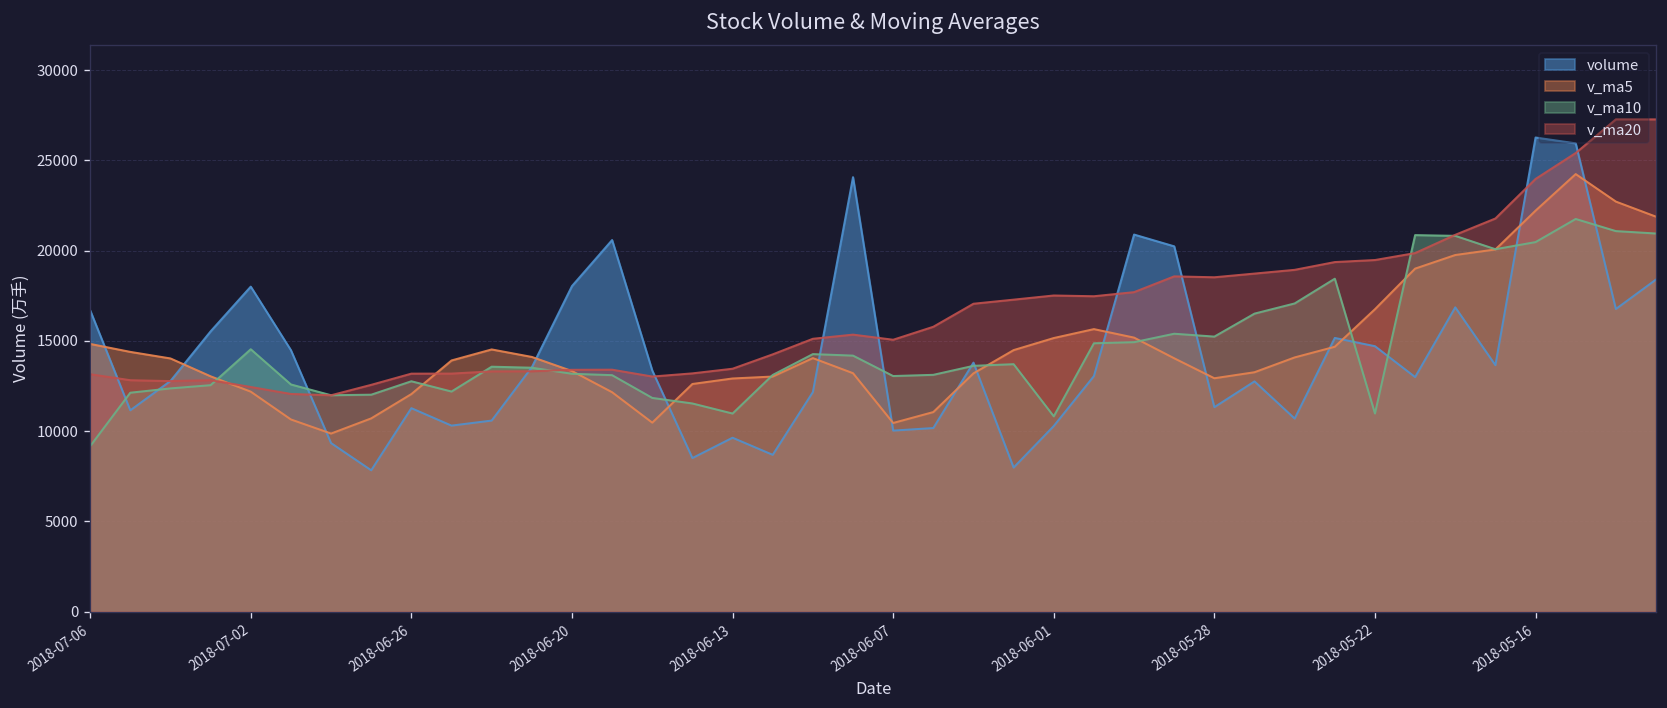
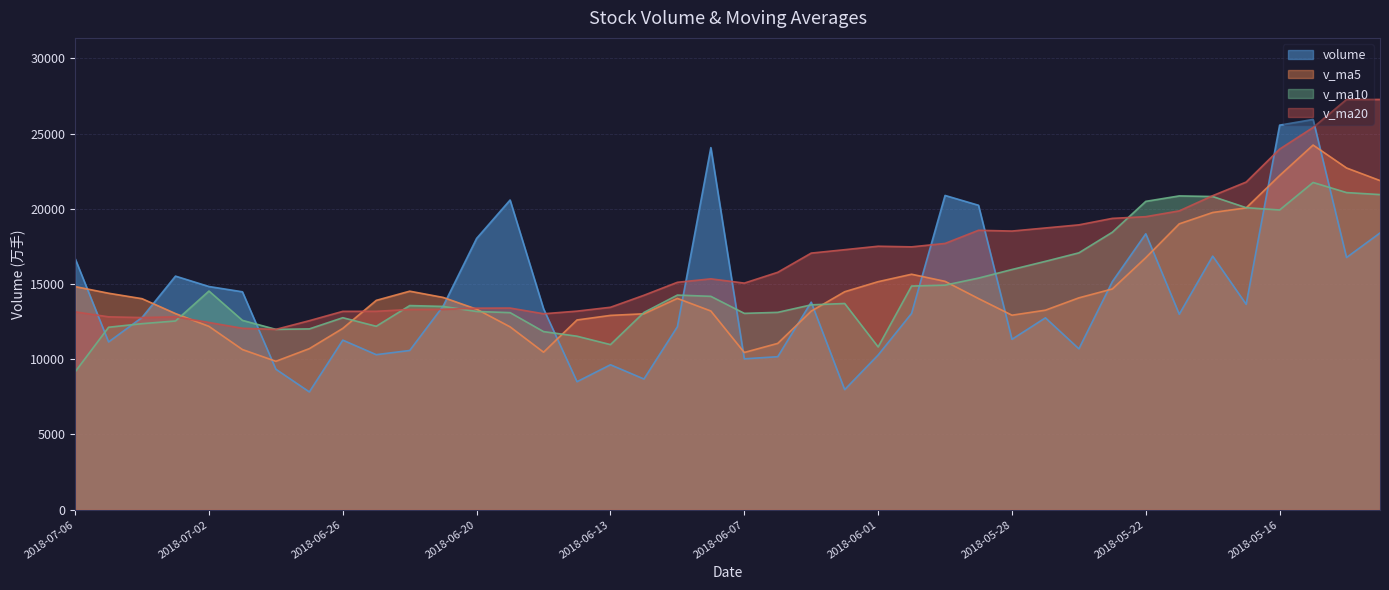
  {
    "volume": {
      "2018-07-06": 16700,
-     "2018-07-02": 18000,
+     "2018-07-02": 14800,
      "2018-06-26": 11300,
      "2018-06-20": 18000,
      "2018-06-13": 9600,
      "2018-06-07": 10000,
      "2018-06-01": 10300,
      "2018-05-28": 11300,
-     "2018-05-22": 14700,
-     "2018-05-16": 26300
+     "2018-05-22": 18300,
+     "2018-05-16": 25600
    },
    "v_ma10": {
      "2018-07-06": 9200,
      "2018-07-02": 14500,
      "2018-06-26": 12800,
      "2018-06-13": 11000,
      "2018-06-07": 13100,
      "2018-06-01": 10800,
-     "2018-05-28": 15200,
-     "2018-05-22": 11000,
-     "2018-05-16": 20500
+     "2018-05-28": 16000,
+     "2018-05-22": 20500,
+     "2018-05-16": 19900
    }
  }
